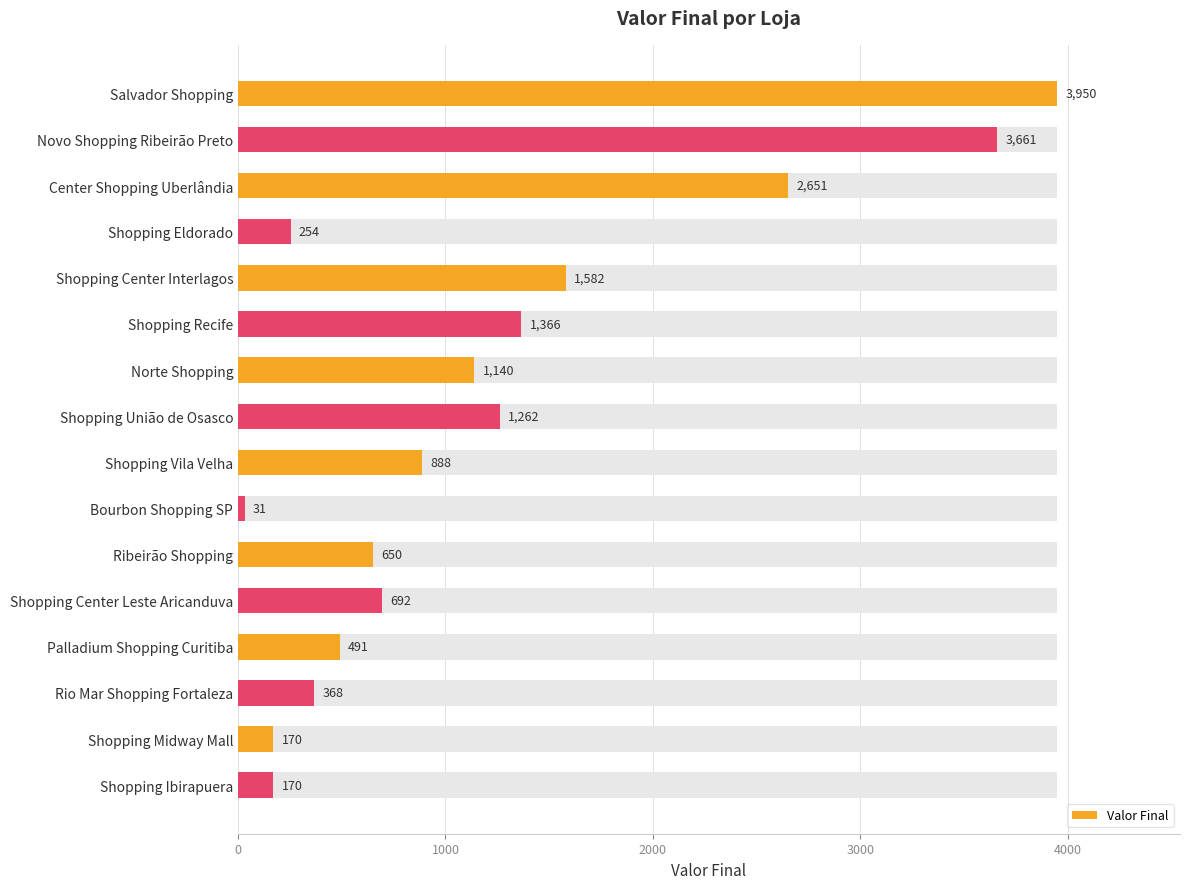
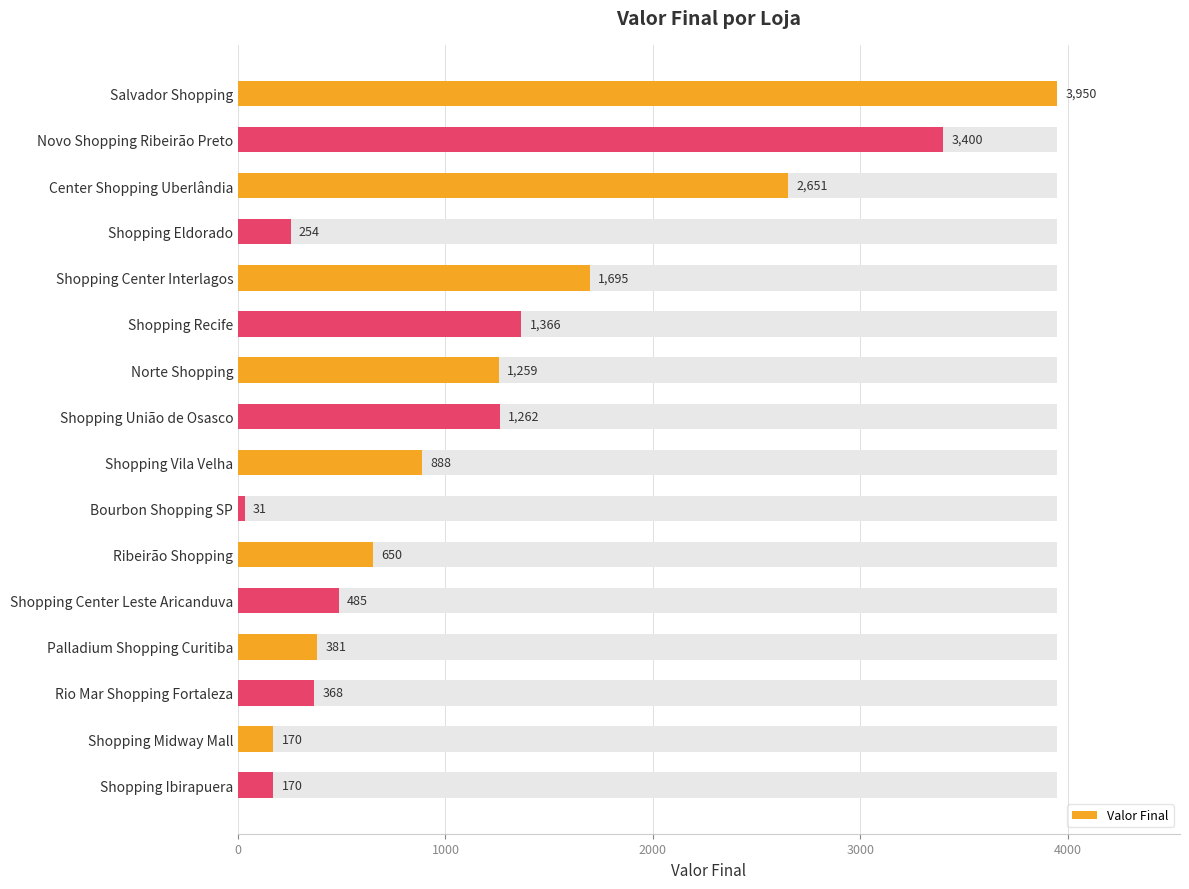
  {
    "Valor Final": {
      "Salvador Shopping": "3,950",
-     "Novo Shopping Ribeirão Preto": "3,661",
-     "Shopping Center Interlagos": "1,582",
-     "Norte Shopping": "1,140",
-     "Shopping Center Leste Aricanduva": "692",
-     "Palladium Shopping Curitiba": "491"
+     "Novo Shopping Ribeirão Preto": "3,400",
+     "Shopping Center Interlagos": "1,695",
+     "Norte Shopping": "1,259",
+     "Shopping Center Leste Aricanduva": "485",
+     "Palladium Shopping Curitiba": "381"
    }
  }
